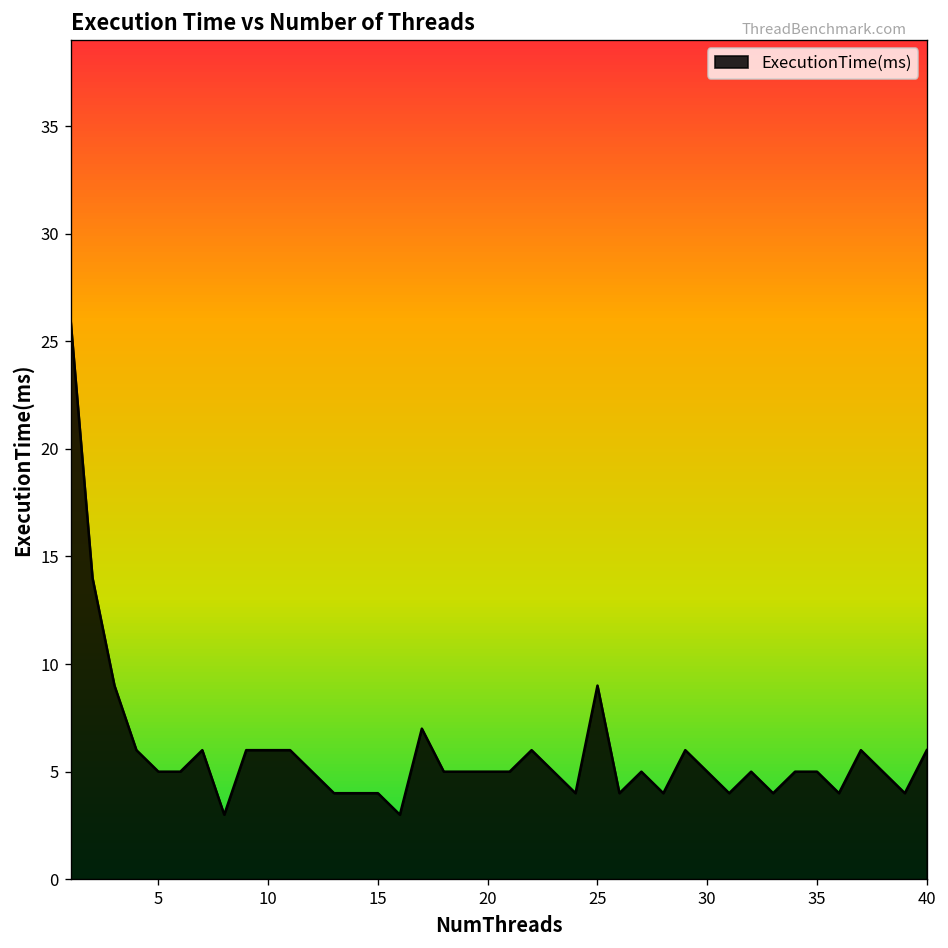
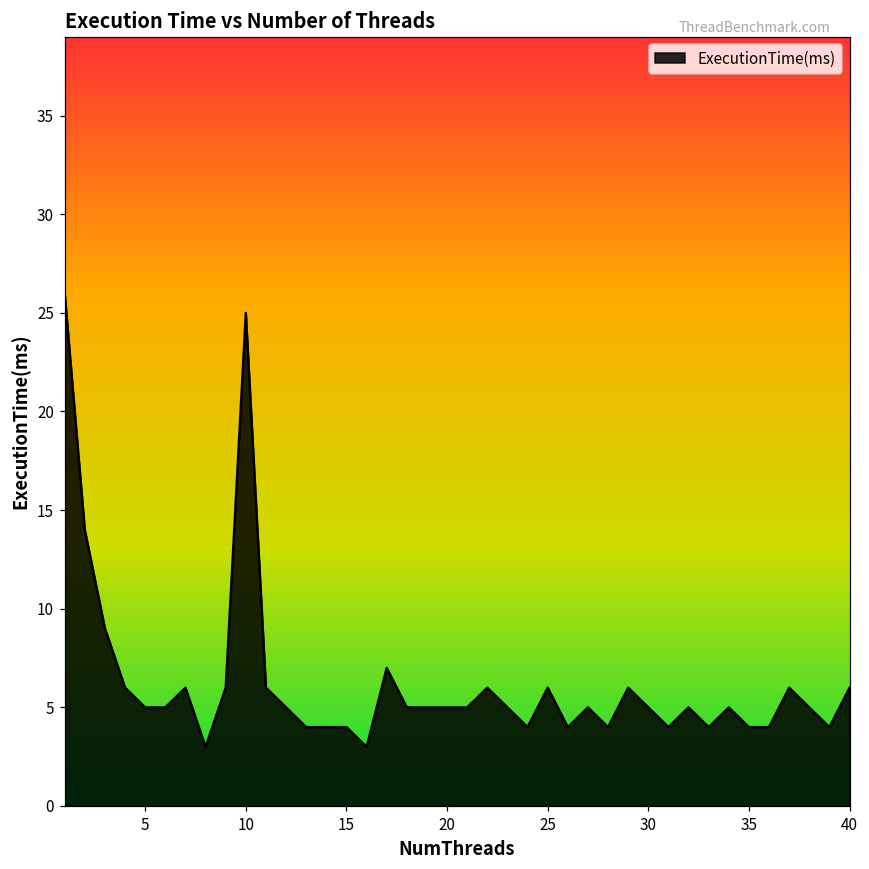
  {
    "5": 5,
-   "10": 6,
+   "10": 25,
    "15": 4,
    "20": 5,
-   "25": 9,
+   "25": 6,
    "30": 5,
-   "35": 5,
+   "35": 4,
    "40": 6
  }
